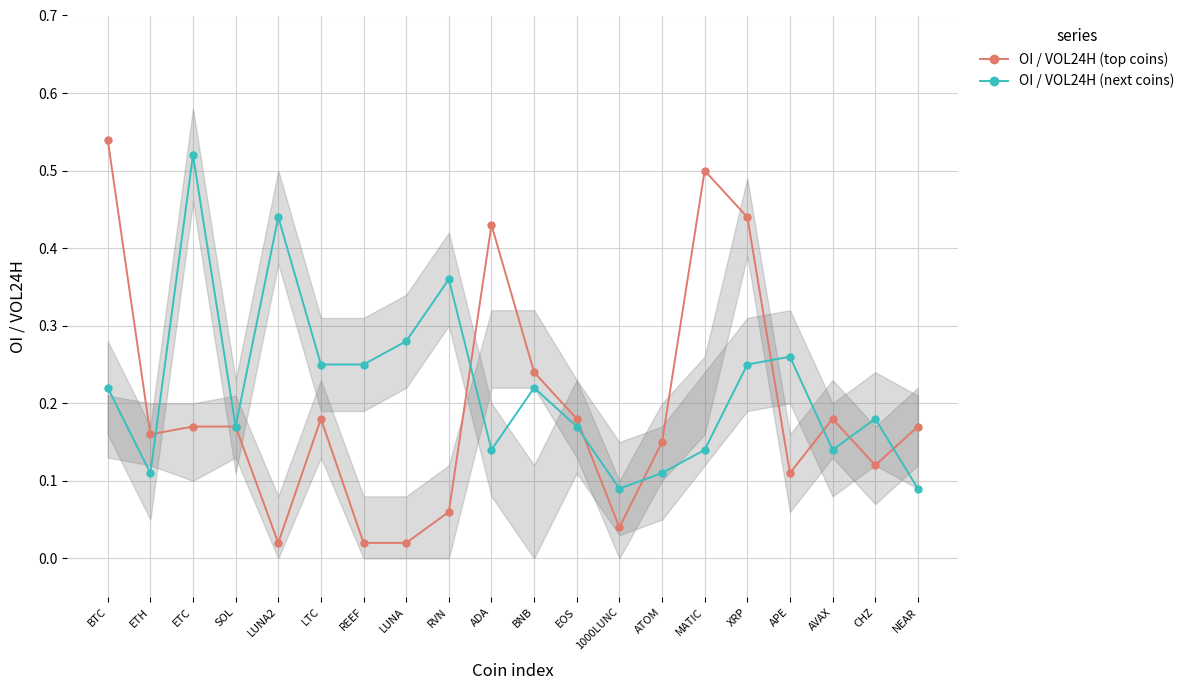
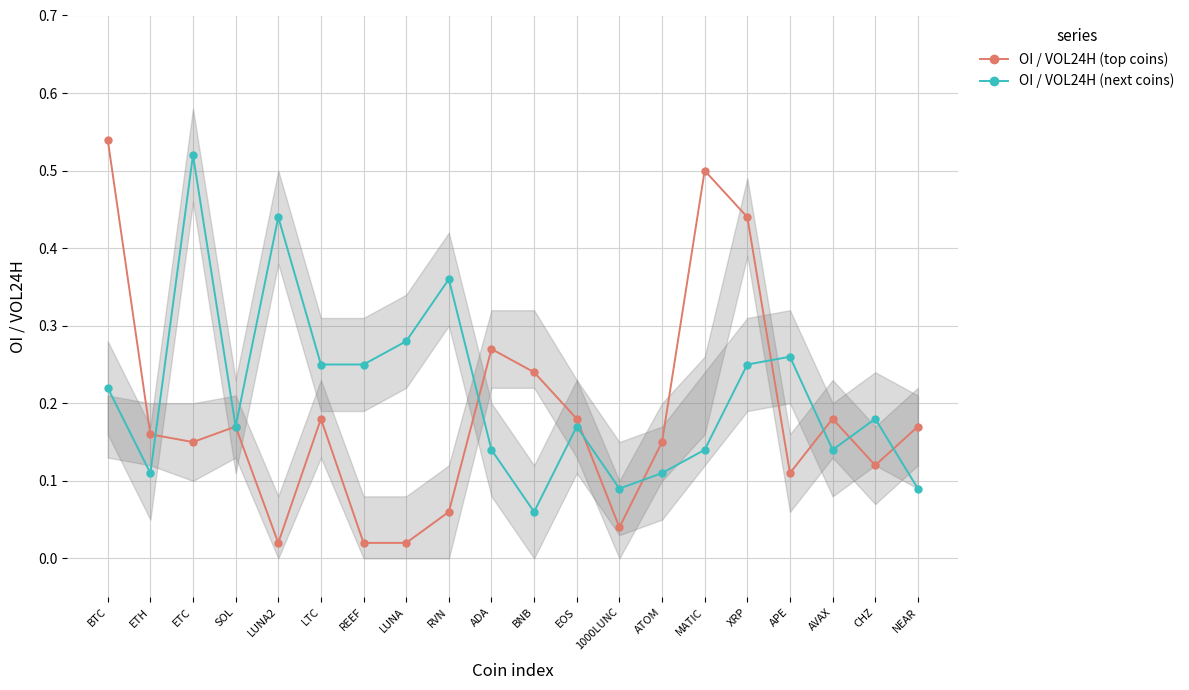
  {
    "OI / VOL24H (top coins)": {
      "BTC": 0.54,
      "ETH": 0.16,
-     "ETC": 0.17,
+     "ETC": 0.15,
      "LUNA2": 0.02,
      "LTC": 0.18,
      "REEF": 0.02,
      "LUNA": 0.02,
      "RVN": 0.06,
-     "ADA": 0.43,
+     "ADA": 0.27,
      "BNB": 0.24,
      "EOS": 0.18,
      "1000LUNC": 0.04,
      "ATOM": 0.15,
      "MATIC": 0.50,
      "XRP": 0.44,
      "APE": 0.11,
      "AVAX": 0.18,
      "CHZ": 0.12,
      "NEAR": 0.17
    },
    "OI / VOL24H (next coins)": {
      "BTC": 0.22,
      "ETH": 0.11,
      "ETC": 0.52,
      "LUNA2": 0.44,
      "LTC": 0.25,
      "REEF": 0.25,
      "LUNA": 0.28,
      "RVN": 0.36,
      "ADA": 0.14,
-     "BNB": 0.22,
+     "BNB": 0.06,
      "EOS": 0.17,
      "1000LUNC": 0.09,
      "ATOM": 0.11,
      "MATIC": 0.14,
      "XRP": 0.25,
      "APE": 0.26,
      "AVAX": 0.14,
      "CHZ": 0.18,
      "NEAR": 0.09
    }
  }
